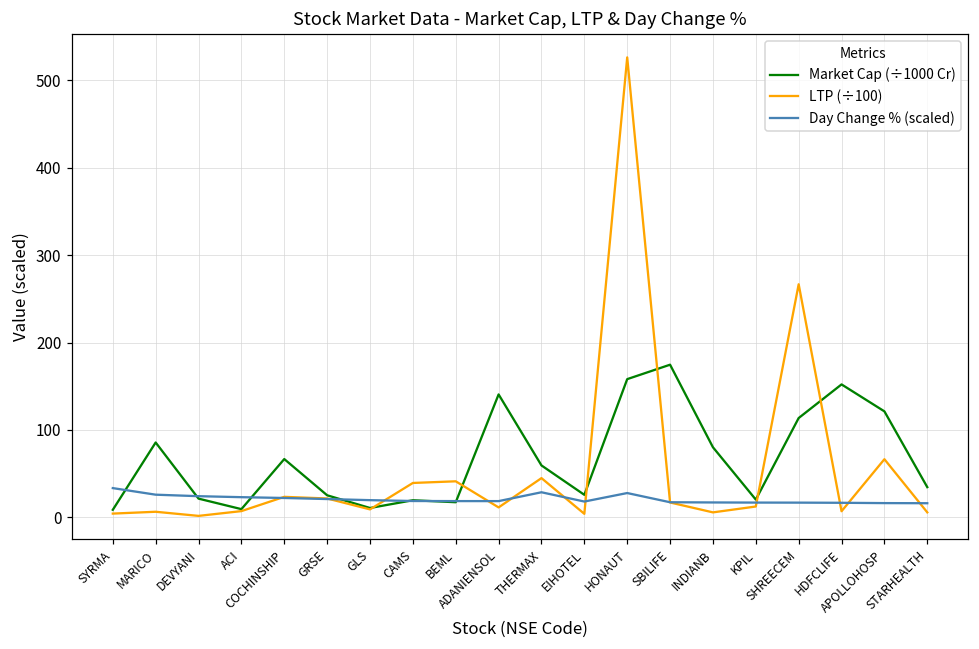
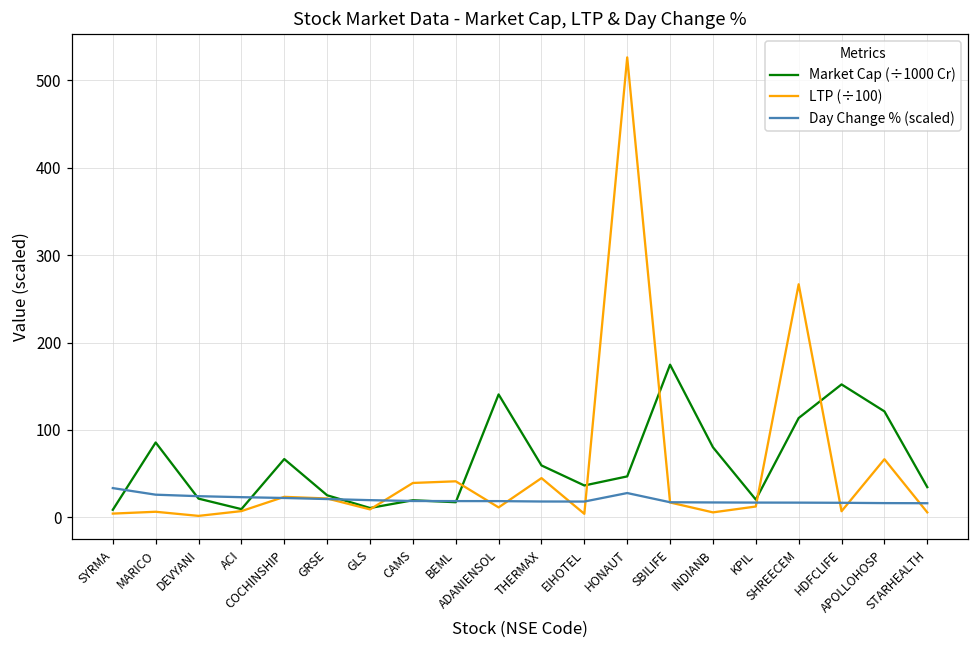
  {
    "Market Cap (÷1000 Cr)": {
      "SYRMA": 10,
      "MARICO": 90,
      "COCHINSHIP": 70,
      "GRSE": 30,
      "ADANIENSOL": 140,
      "THERMAX": 60,
-     "EIHOTEL": 30,
-     "HONAUT": 160,
+     "EIHOTEL": 40,
+     "HONAUT": 50,
      "SBILIFE": 170,
      "INDIANB": 80,
      "KPIL": 20,
      "SHREECEM": 110,
      "HDFCLIFE": 150,
      "APOLLOHOSP": 120,
      "STARHEALTH": 30
    },
    "LTP (÷100)": {
      "SYRMA": 0,
      "MARICO": 10,
      "DEVYANI": 0,
      "CAMS": 40,
      "BEML": 40,
      "ADANIENSOL": 10,
      "THERMAX": 40,
      "EIHOTEL": 0,
      "HONAUT": 530,
      "INDIANB": 10,
      "KPIL": 10,
      "SHREECEM": 270,
      "HDFCLIFE": 10,
      "APOLLOHOSP": 70,
      "STARHEALTH": 10
    },
    "Day Change % (scaled)": {
      "SYRMA": 30,
      "MARICO": 30,
      "ACI": 20,
      "GLS": 20,
      "ADANIENSOL": 20,
-     "THERMAX": 30,
+     "THERMAX": 20,
      "EIHOTEL": 20,
      "HONAUT": 30,
      "INDIANB": 20,
      "KPIL": 20,
      "SHREECEM": 20,
      "HDFCLIFE": 20,
      "APOLLOHOSP": 20,
      "STARHEALTH": 20
    }
  }
